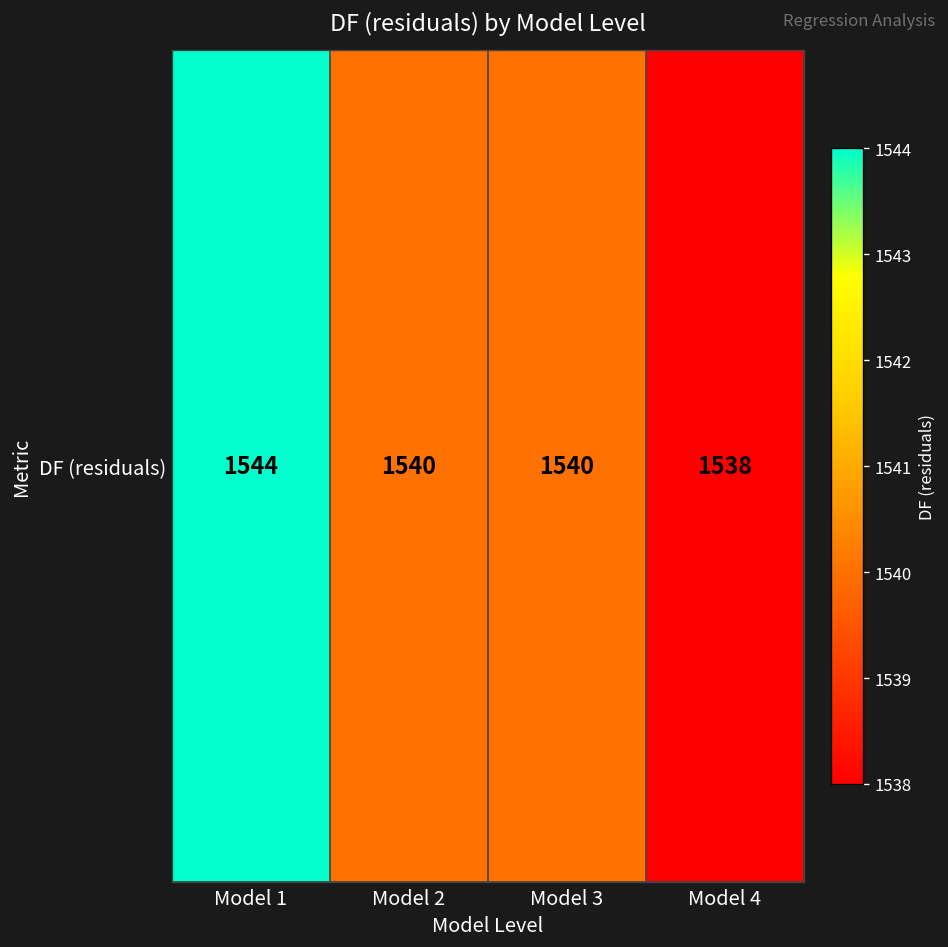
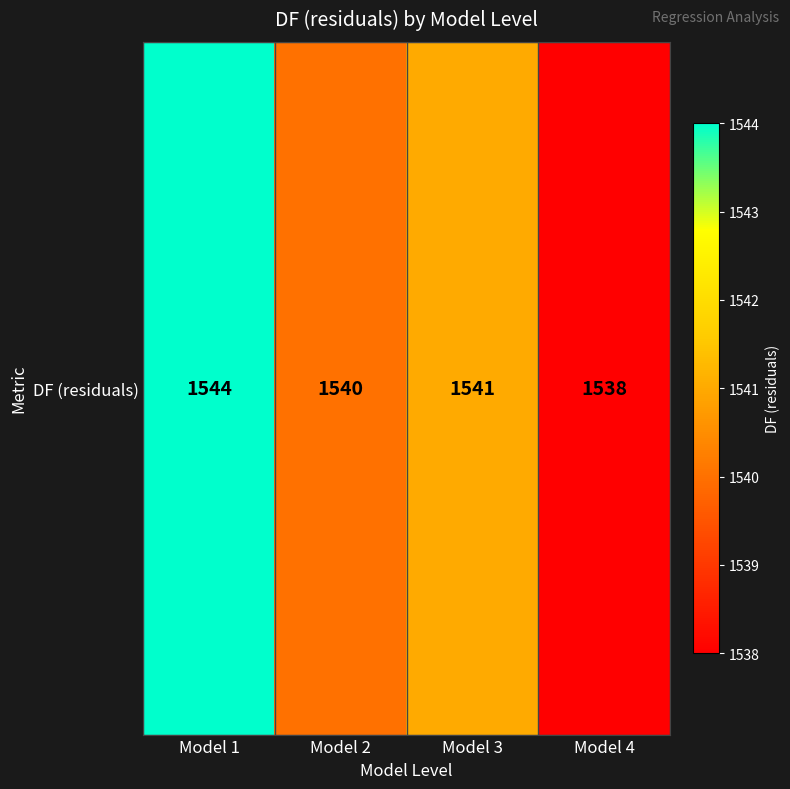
  {
    "DF (residuals)": {
      "Model 1": 1544,
      "Model 2": 1540,
-     "Model 3": 1540,
+     "Model 3": 1541,
      "Model 4": 1538
    }
  }
